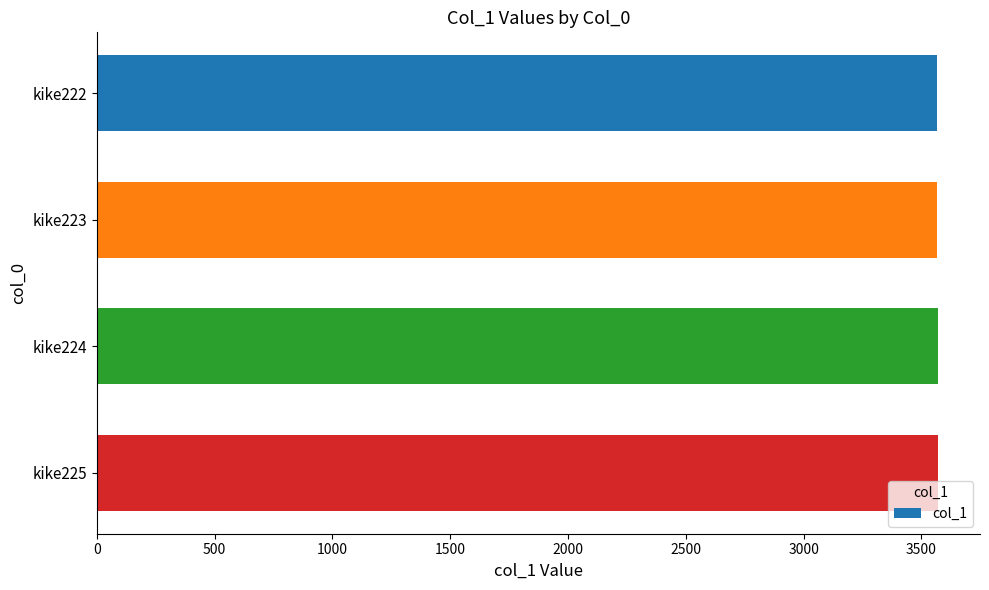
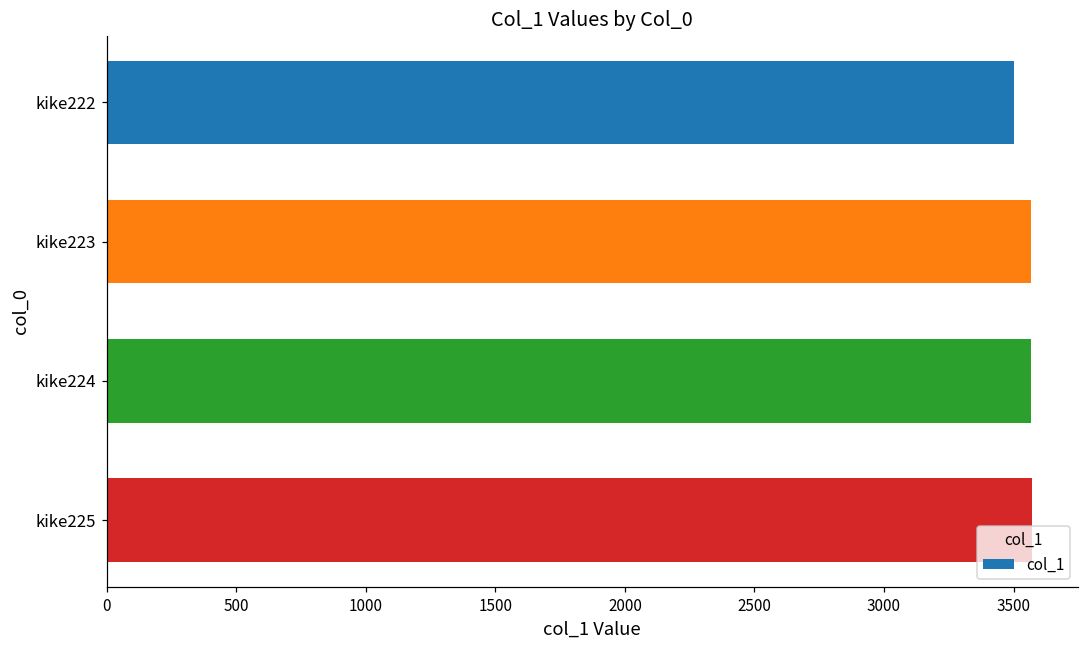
  {
-   "kike222": 3570,
+   "kike222": 3500,
    "kike223": 3570,
    "kike224": 3570,
    "kike225": 3570
  }
